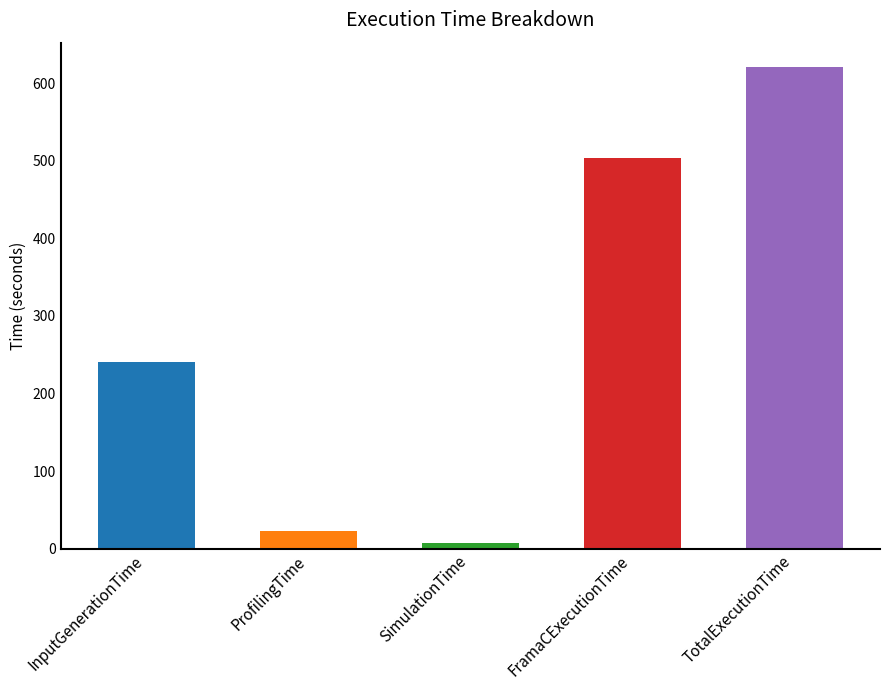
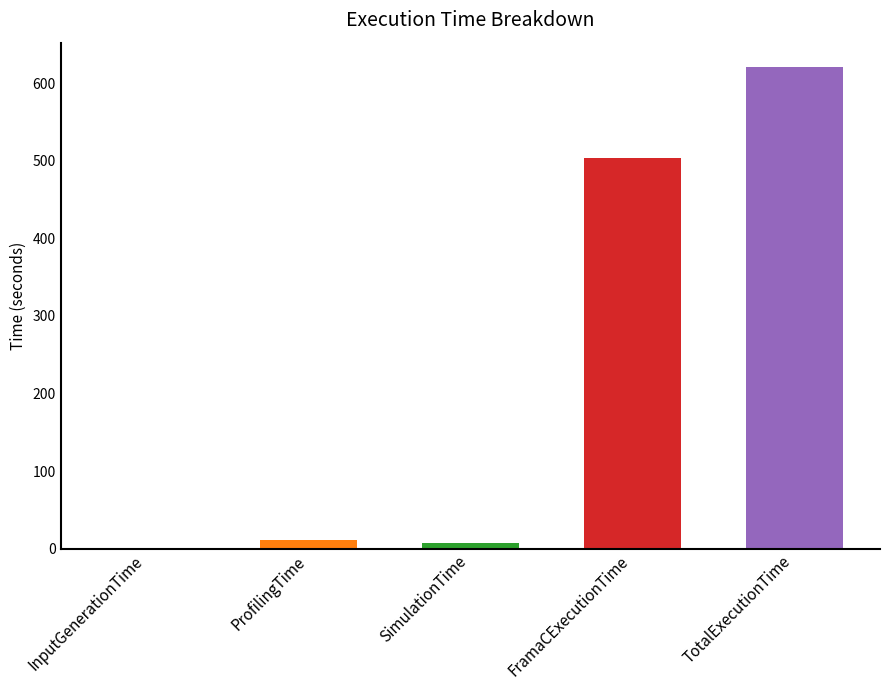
  {
-   "InputGenerationTime": 240,
-   "ProfilingTime": 20,
+   "InputGenerationTime": 0,
+   "ProfilingTime": 10,
    "SimulationTime": 10,
    "FramaCExecutionTime": 500,
    "TotalExecutionTime": 620
  }
